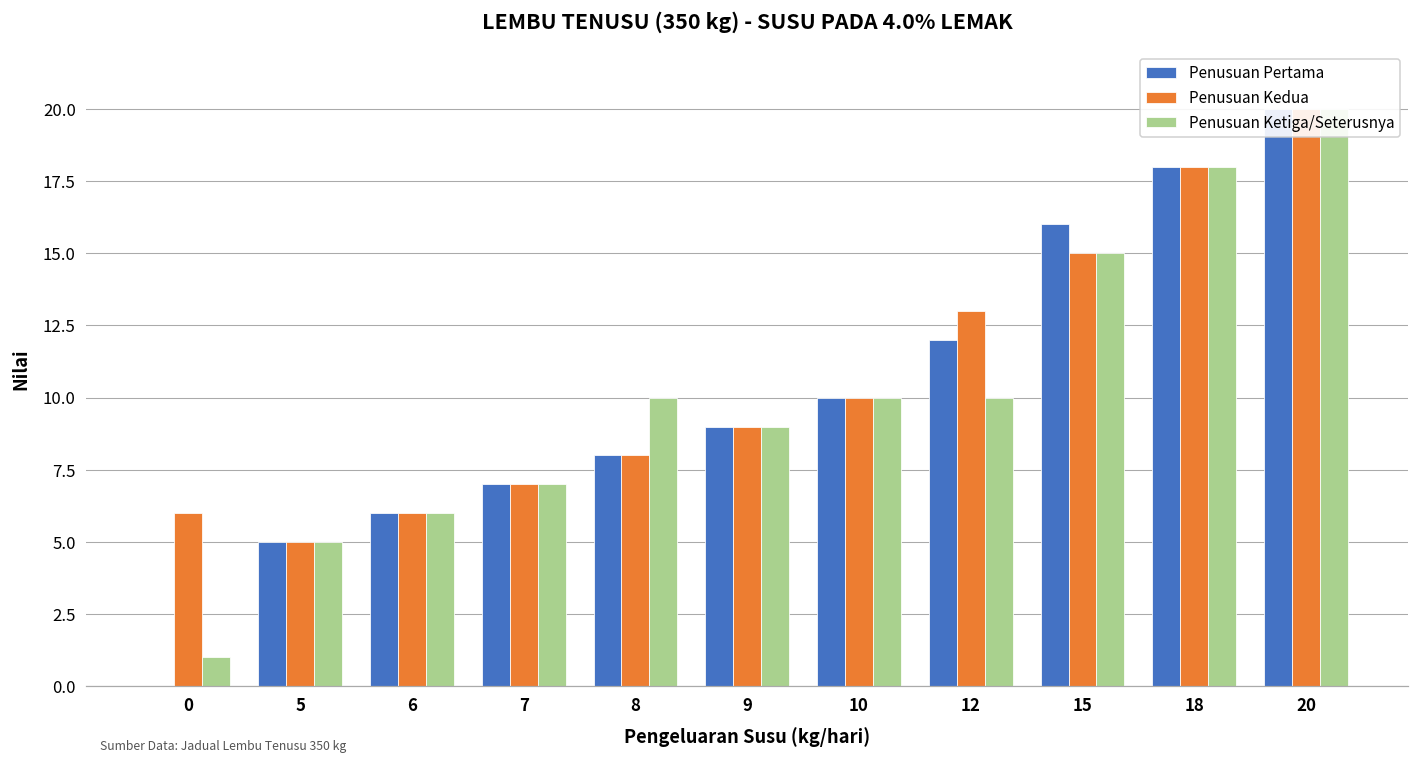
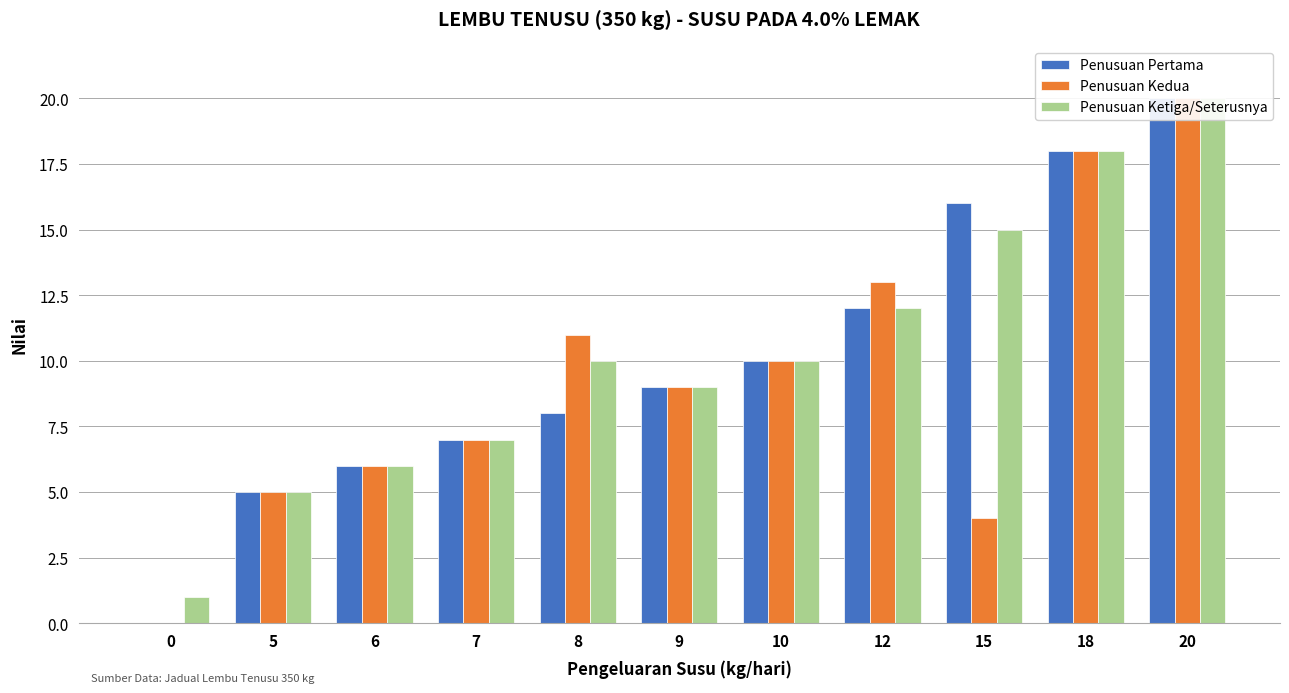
  {
    "Penusuan Pertama": {
      "0": 0,
      "5": 5,
      "6": 6,
      "7": 7,
      "8": 8,
      "9": 9,
      "10": 10,
      "12": 12,
      "15": 16,
      "18": 18
    },
    "Penusuan Kedua": {
-     "0": 6,
+     "0": 0,
      "5": 5,
      "6": 6,
      "7": 7,
-     "8": 8,
+     "8": 11,
      "9": 9,
      "10": 10,
      "12": 13,
-     "15": 15,
+     "15": 4,
      "18": 18
    },
    "Penusuan Ketiga/Seterusnya": {
      "0": 1,
      "5": 5,
      "6": 6,
      "7": 7,
      "8": 10,
      "9": 9,
      "10": 10,
-     "12": 10,
+     "12": 12,
      "15": 15,
      "18": 18
    }
  }
